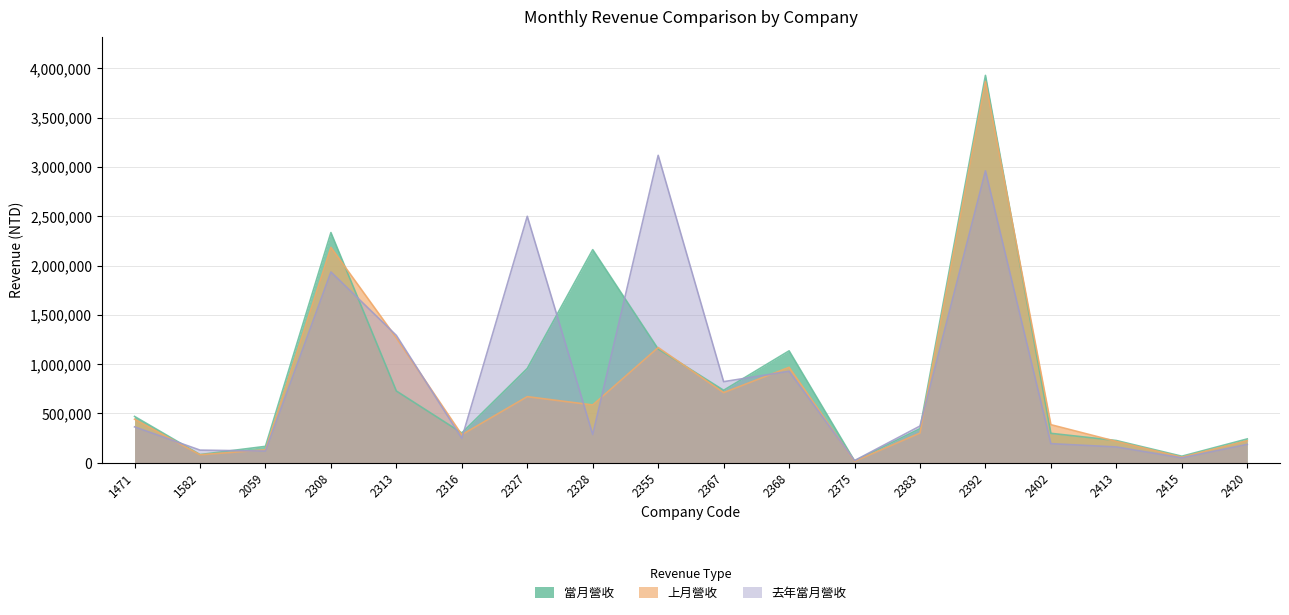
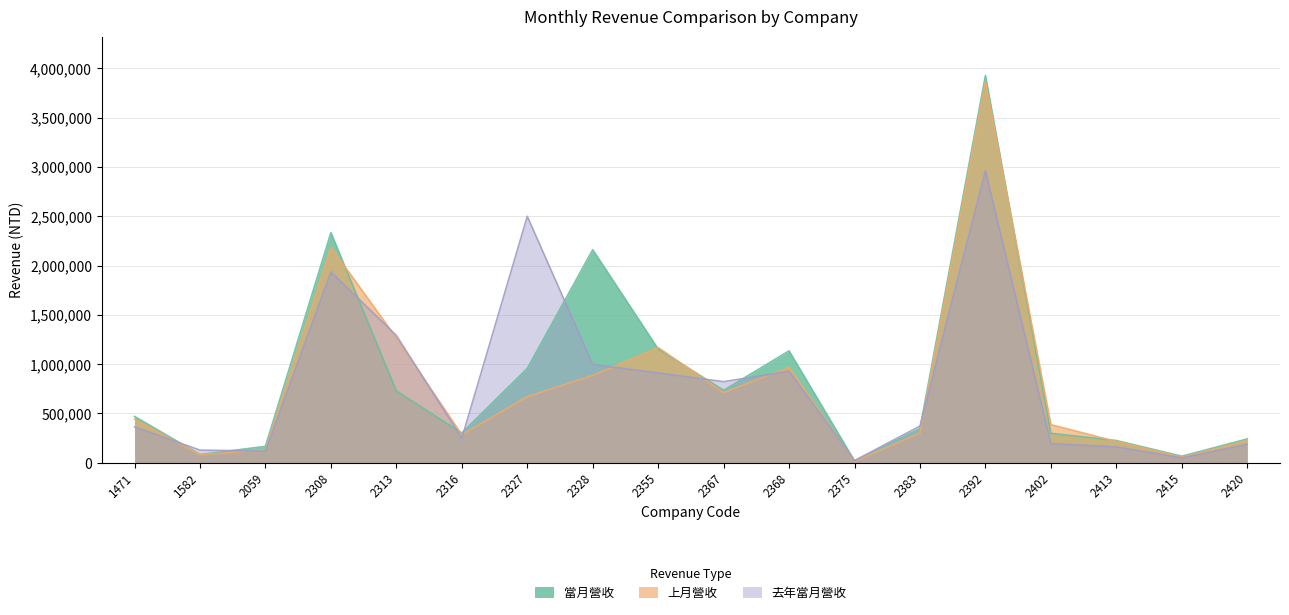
  {
    "當月營收": {
      "1471": "500,000",
      "2059": "200,000",
      "2308": "2,300,000",
      "2313": "700,000",
      "2327": "1,000,000",
      "2328": "2,200,000",
      "2368": "1,100,000",
      "2383": "300,000",
      "2392": "3,900,000",
      "2402": "300,000"
    },
    "上月營收": {
      "1471": "400,000",
      "2308": "2,200,000",
      "2327": "700,000",
-     "2328": "600,000",
+     "2328": "900,000",
      "2368": "1,000,000",
      "2383": "300,000",
      "2392": "3,900,000",
      "2402": "400,000"
    },
    "去年當月營收": {
      "1471": "400,000",
      "1582": "100,000",
      "2308": "1,900,000",
      "2316": "200,000",
      "2327": "2,500,000",
-     "2328": "300,000",
-     "2355": "3,100,000",
+     "2328": "1,000,000",
+     "2355": "900,000",
      "2367": "800,000",
      "2368": "900,000",
      "2383": "400,000",
      "2392": "3,000,000",
      "2402": "200,000",
      "2413": "200,000",
      "2420": "200,000"
    }
  }
